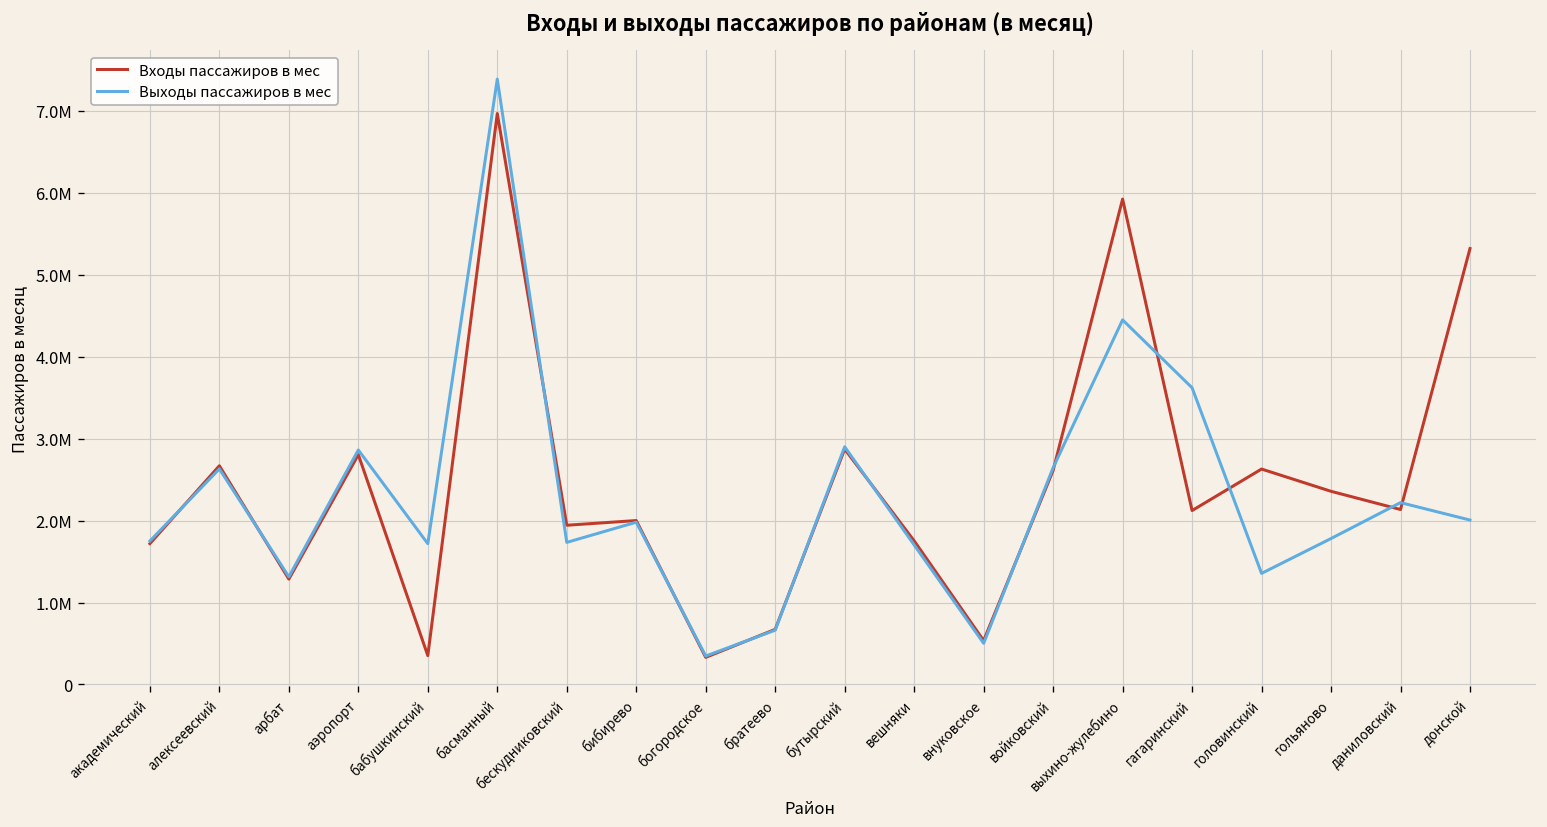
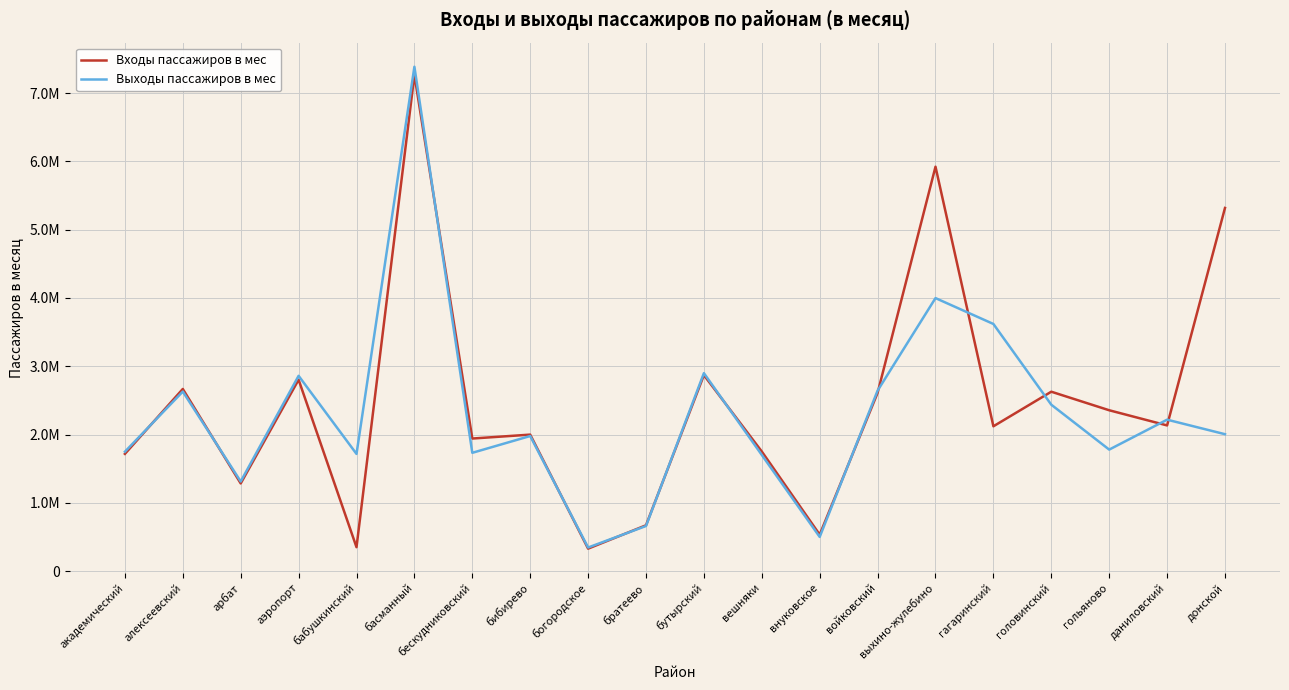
  {
    "Входы пассажиров в мес": {
      "алексеевский": 2700000,
      "аэропорт": 2800000,
      "бабушкинский": 400000,
-     "басманный": 7000000,
+     "басманный": 7300000,
      "бескудниковский": 1900000,
      "вешняки": 1800000,
      "выхино-жулебино": 5900000,
      "гагаринский": 2100000,
      "головинский": 2600000,
      "гольяново": 2400000,
      "даниловский": 2100000,
      "донской": 5300000
    },
    "Выходы пассажиров в мес": {
      "алексеевский": 2600000,
      "аэропорт": 2900000,
      "бабушкинский": 1700000,
      "басманный": 7400000,
      "бескудниковский": 1700000,
      "вешняки": 1700000,
-     "выхино-жулебино": 4400000,
+     "выхино-жулебино": 4000000,
      "гагаринский": 3600000,
-     "головинский": 1400000,
+     "головинский": 2400000,
      "гольяново": 1800000,
      "даниловский": 2200000,
      "донской": 2000000
    }
  }
